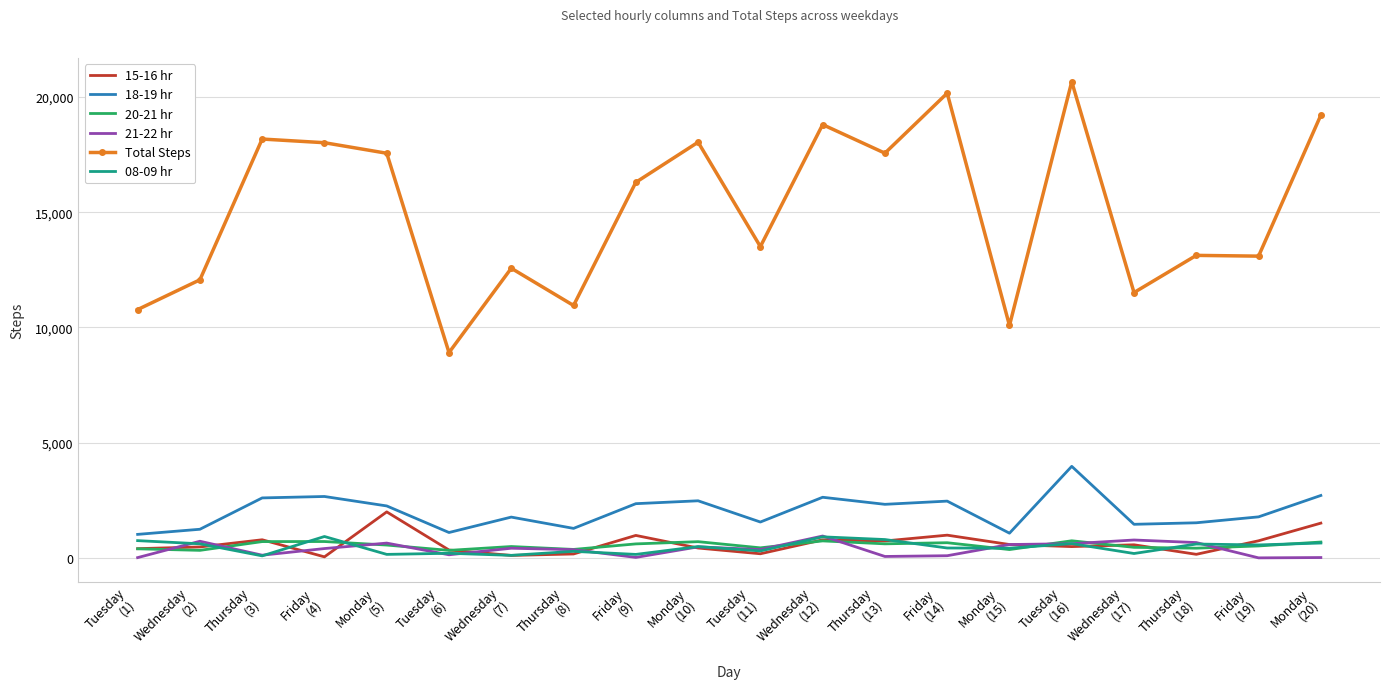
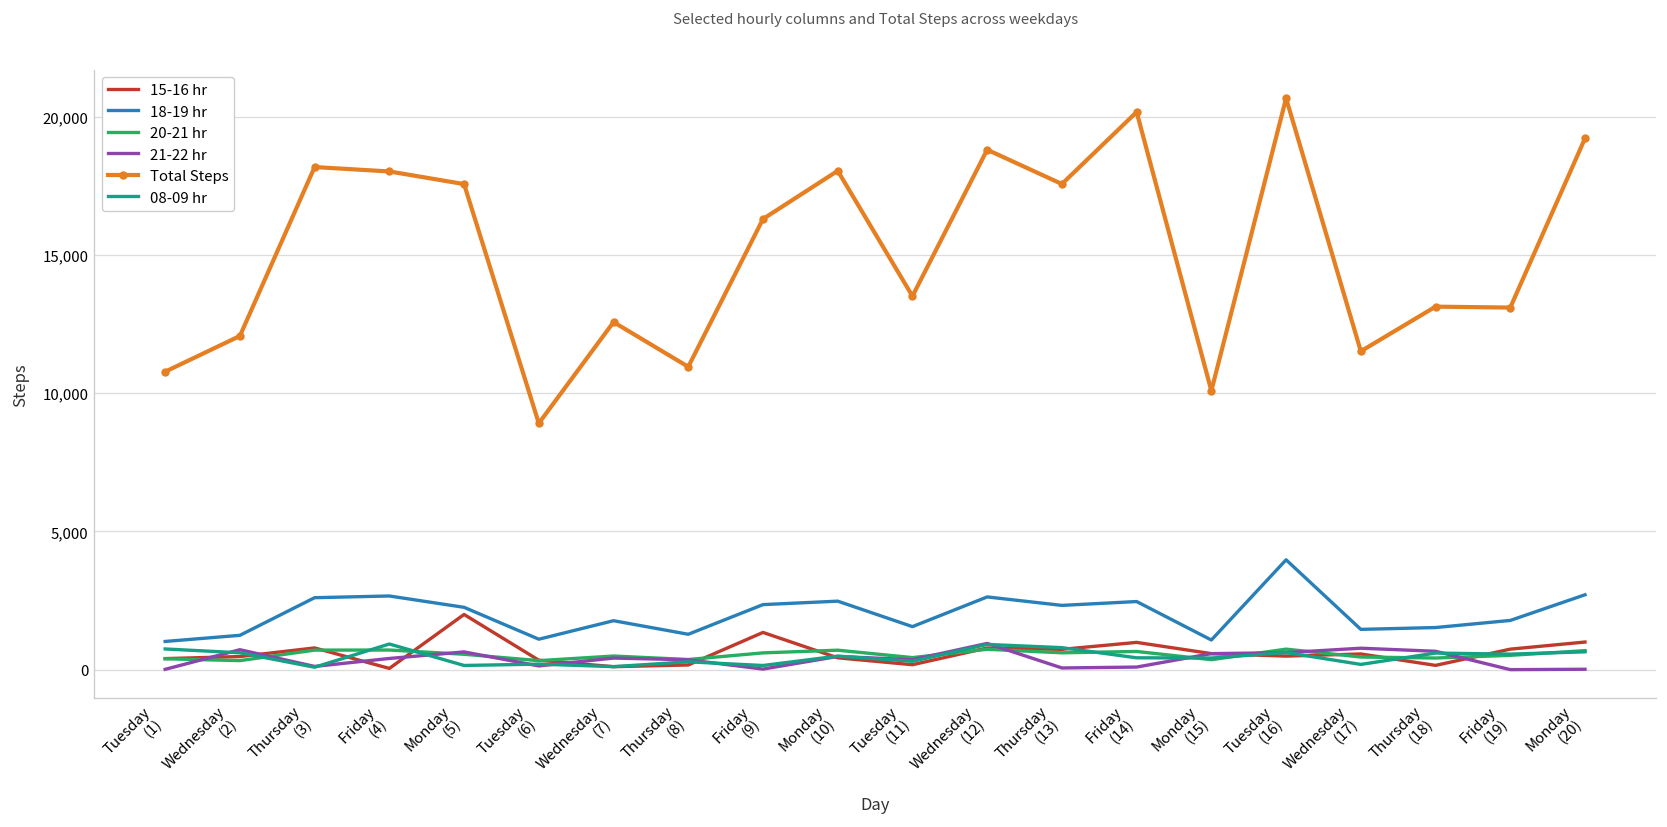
  {
    "15-16 hr": {
      "Wednesday (2)": "500",
      "Friday (4)": "0",
      "Monday (5)": "2,000",
      "Thursday (8)": "200",
-     "Friday (9)": "1,000",
+     "Friday (9)": "1,300",
      "Tuesday (11)": "200",
      "Friday (14)": "1,000",
      "Tuesday (16)": "500",
      "Thursday (18)": "200",
      "Friday (19)": "700",
-     "Monday (20)": "1,500"
+     "Monday (20)": "1,000"
    },
    "18-19 hr": {
      "Tuesday (1)": "1,000",
      "Wednesday (2)": "1,200",
      "Thursday (3)": "2,600",
      "Friday (4)": "2,700",
      "Monday (5)": "2,300",
      "Tuesday (6)": "1,100",
      "Wednesday (7)": "1,800",
      "Thursday (8)": "1,300",
      "Friday (9)": "2,400",
      "Monday (10)": "2,500",
      "Tuesday (11)": "1,600",
      "Wednesday (12)": "2,600",
      "Thursday (13)": "2,300",
      "Friday (14)": "2,500",
      "Monday (15)": "1,100",
      "Tuesday (16)": "4,000",
      "Wednesday (17)": "1,500",
      "Thursday (18)": "1,500",
      "Friday (19)": "1,800",
      "Monday (20)": "2,700"
    },
    "21-22 hr": {
      "Tuesday (1)": "0",
      "Wednesday (2)": "700",
      "Friday (4)": "400",
      "Friday (9)": "0",
      "Thursday (13)": "100",
      "Friday (14)": "100",
      "Wednesday (17)": "800",
      "Friday (19)": "0",
      "Monday (20)": "0"
    },
    "Total Steps": {
      "Tuesday (1)": "10,800",
      "Wednesday (2)": "12,100",
      "Thursday (3)": "18,200",
      "Friday (4)": "18,000",
      "Monday (5)": "17,600",
      "Tuesday (6)": "8,900",
      "Wednesday (7)": "12,600",
      "Thursday (8)": "11,000",
      "Friday (9)": "16,300",
      "Monday (10)": "18,000",
      "Tuesday (11)": "13,500",
      "Wednesday (12)": "18,800",
      "Thursday (13)": "17,600",
      "Friday (14)": "20,200",
      "Monday (15)": "10,100",
      "Tuesday (16)": "20,700",
      "Wednesday (17)": "11,500",
      "Thursday (18)": "13,100",
      "Friday (19)": "13,100",
      "Monday (20)": "19,200"
    }
  }
